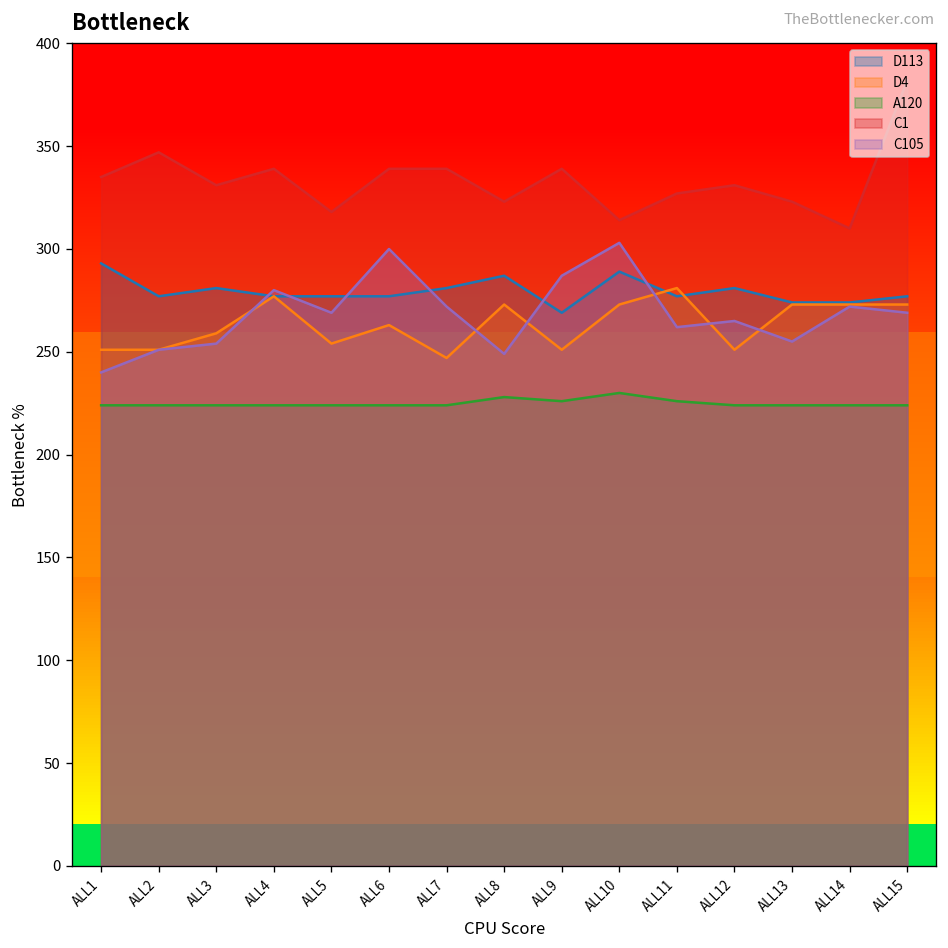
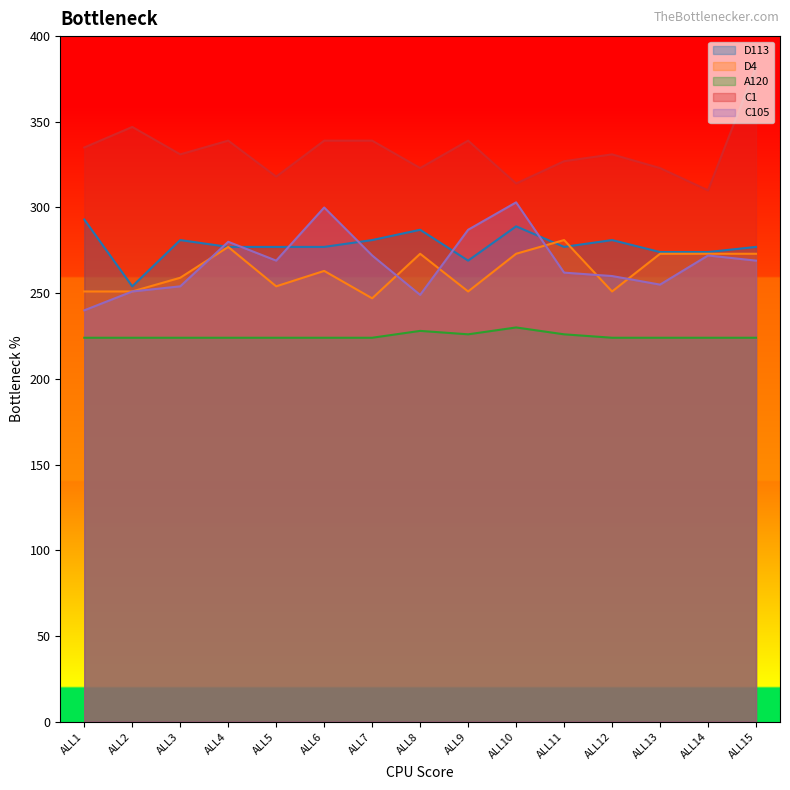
  {
    "D113": {
      "ALL1": 293,
-     "ALL2": 277,
+     "ALL2": 254,
      "ALL3": 281,
      "ALL5": 277,
      "ALL6": 277,
      "ALL7": 281,
      "ALL8": 287,
      "ALL9": 269,
      "ALL10": 289,
      "ALL11": 277,
      "ALL12": 281,
      "ALL15": 277
    },
    "A120": {
      "ALL1": 224,
      "ALL2": 224,
      "ALL3": 224,
      "ALL4": 224,
      "ALL5": 224,
      "ALL6": 224,
      "ALL7": 224,
      "ALL8": 228,
      "ALL9": 226,
      "ALL10": 230,
      "ALL11": 226,
      "ALL12": 224,
      "ALL13": 224,
      "ALL14": 224,
      "ALL15": 224
    },
    "C105": {
      "ALL1": 240,
      "ALL3": 254,
      "ALL4": 280,
      "ALL5": 269,
      "ALL6": 300,
      "ALL7": 272,
      "ALL8": 249,
      "ALL9": 287,
      "ALL10": 303,
      "ALL11": 262,
-     "ALL12": 265,
+     "ALL12": 260,
      "ALL13": 255,
      "ALL15": 269
    }
  }
